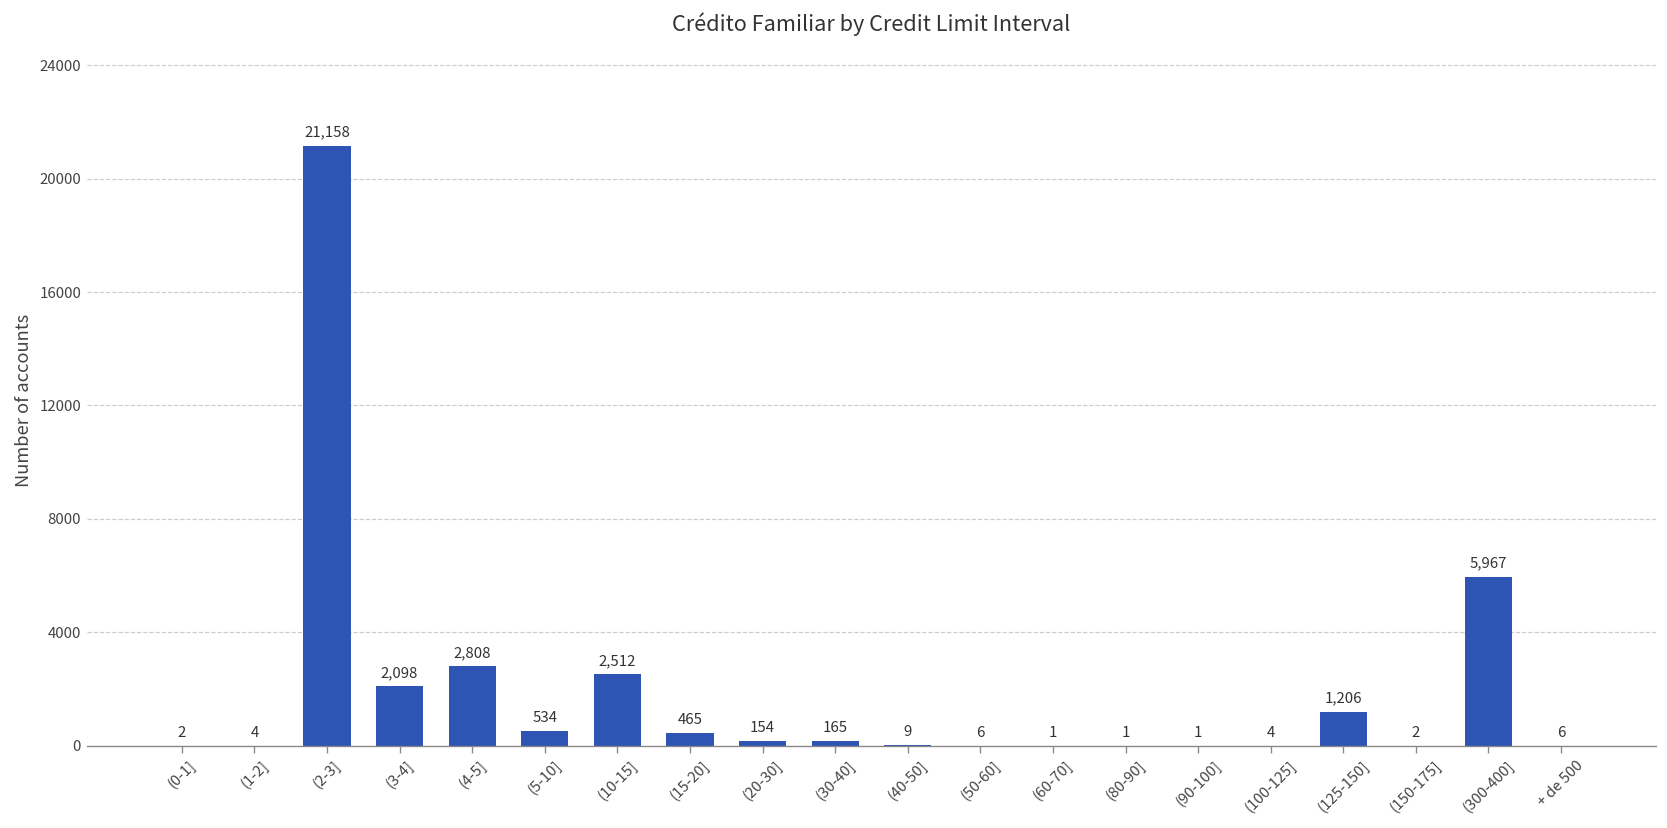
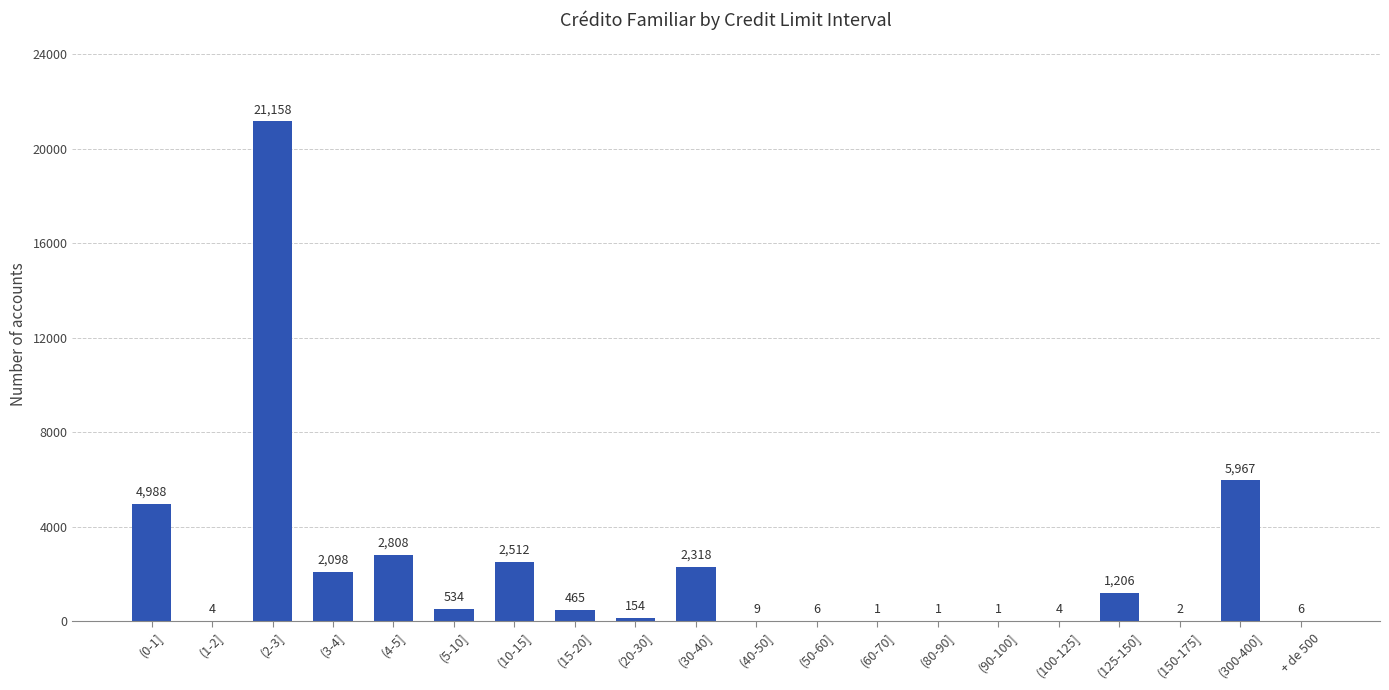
  {
-   "(0-1]": "2",
+   "(0-1]": "4,988",
    "(1-2]": "4",
    "(2-3]": "21,158",
    "(3-4]": "2,098",
    "(4-5]": "2,808",
    "(5-10]": "534",
    "(10-15]": "2,512",
    "(15-20]": "465",
    "(20-30]": "154",
-   "(30-40]": "165",
+   "(30-40]": "2,318",
    "(40-50]": "9",
    "(50-60]": "6",
    "(60-70]": "1",
    "(80-90]": "1",
    "(90-100]": "1",
    "(100-125]": "4",
    "(125-150]": "1,206",
    "(150-175]": "2",
    "(300-400]": "5,967",
    "+ de 500": "6"
  }
